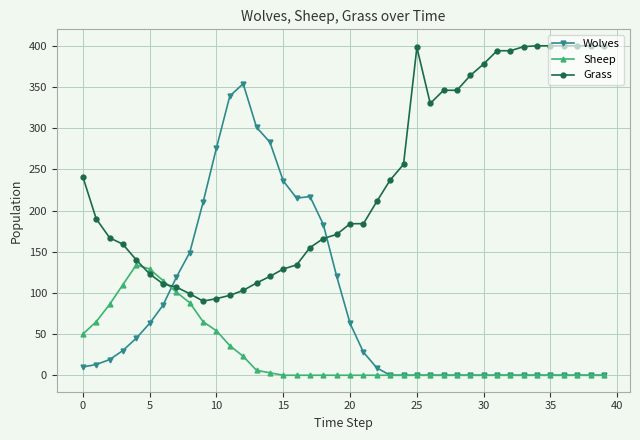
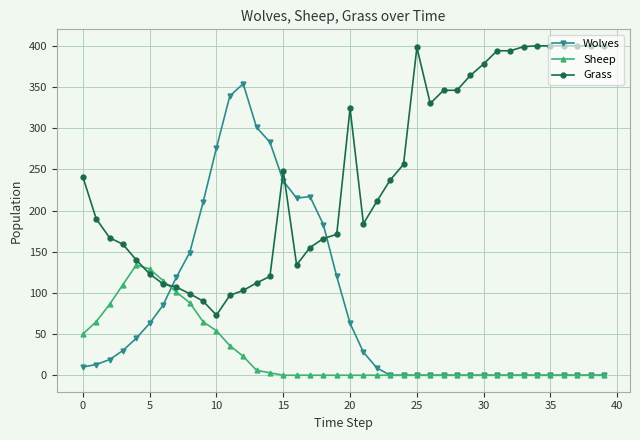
  {
    "Grass": {
      "0": 240,
      "5": 120,
-     "10": 90,
-     "15": 130,
-     "20": 180,
+     "10": 70,
+     "15": 250,
+     "20": 320,
      "25": 400,
      "30": 380
    }
  }
